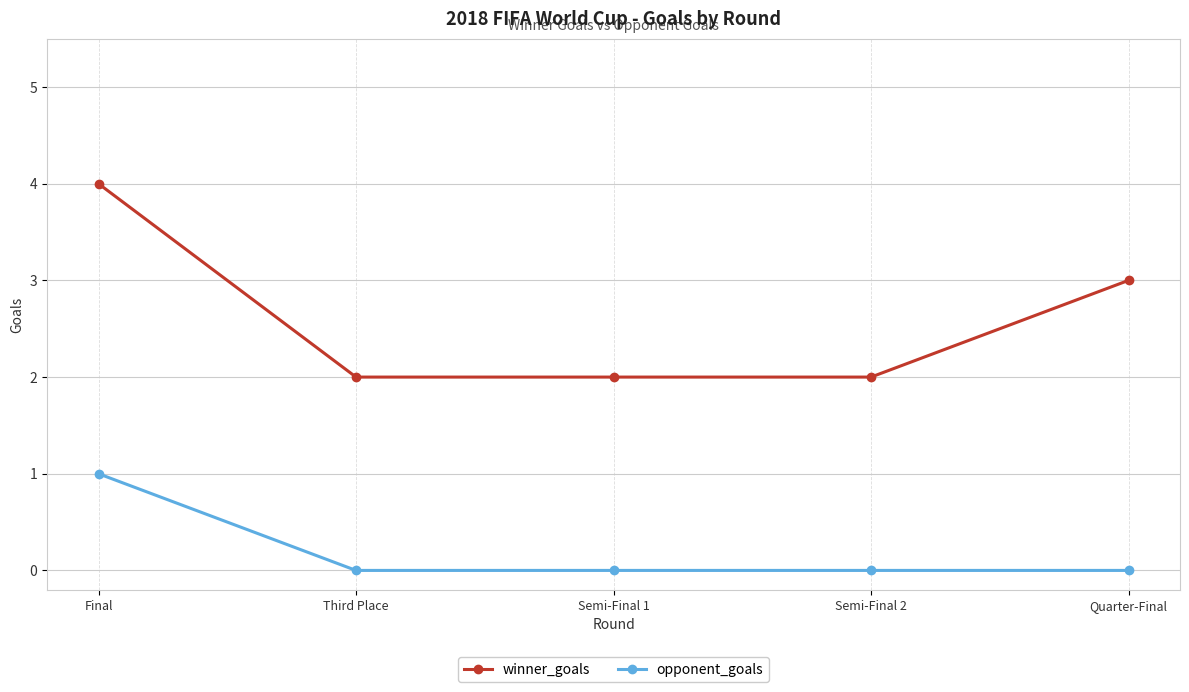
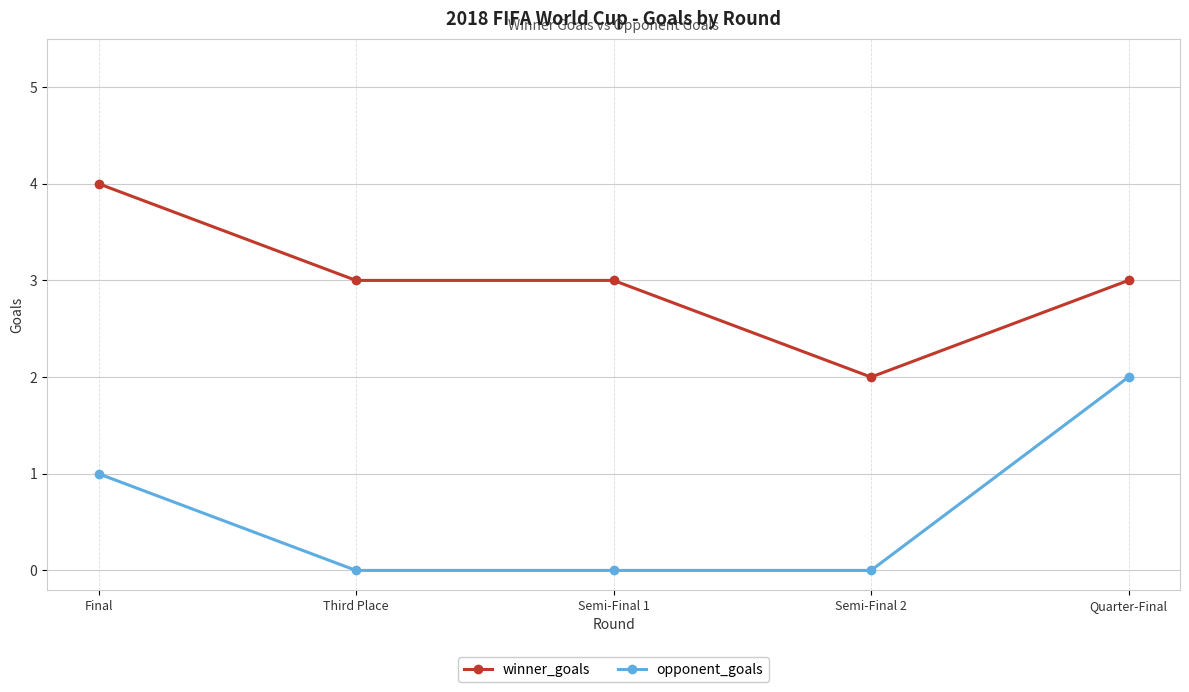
  {
    "winner_goals": {
      "Final": 4,
-     "Third Place": 2,
-     "Semi-Final 1": 2,
+     "Third Place": 3,
+     "Semi-Final 1": 3,
      "Semi-Final 2": 2,
      "Quarter-Final": 3
    },
    "opponent_goals": {
      "Final": 1,
      "Third Place": 0,
      "Semi-Final 1": 0,
      "Semi-Final 2": 0,
-     "Quarter-Final": 0
+     "Quarter-Final": 2
    }
  }
